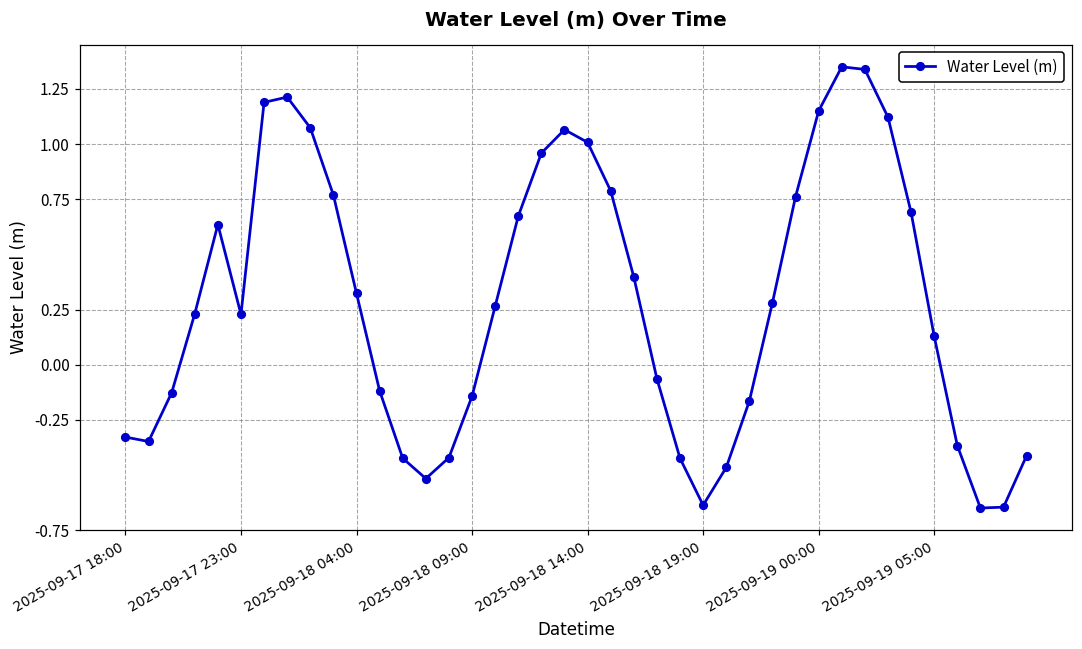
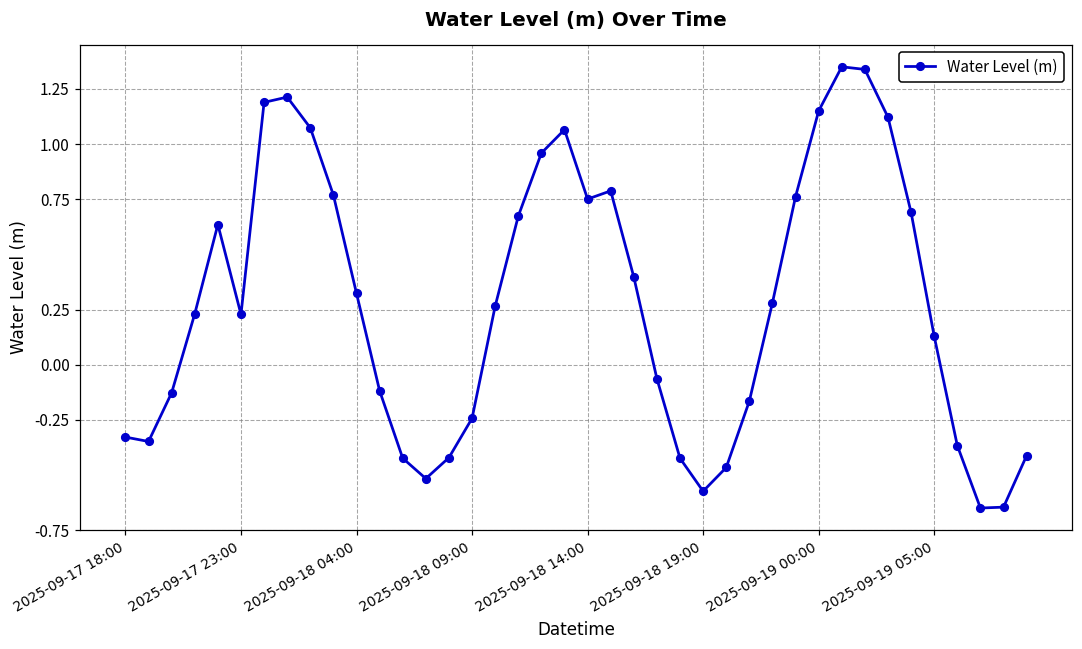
  {
    "2025-09-17 18:00": -0.33,
    "2025-09-17 23:00": 0.23,
    "2025-09-18 04:00": 0.32,
-   "2025-09-18 09:00": -0.14,
-   "2025-09-18 14:00": 1.01,
-   "2025-09-18 19:00": -0.64,
+   "2025-09-18 09:00": -0.24,
+   "2025-09-18 14:00": 0.75,
+   "2025-09-18 19:00": -0.57,
    "2025-09-19 00:00": 1.15,
    "2025-09-19 05:00": 0.13
  }
